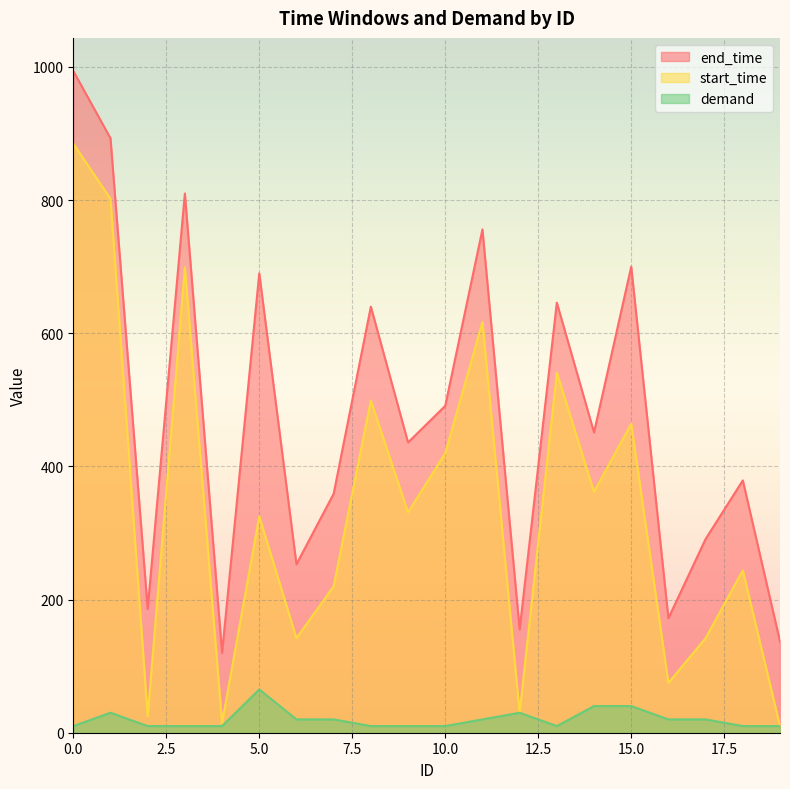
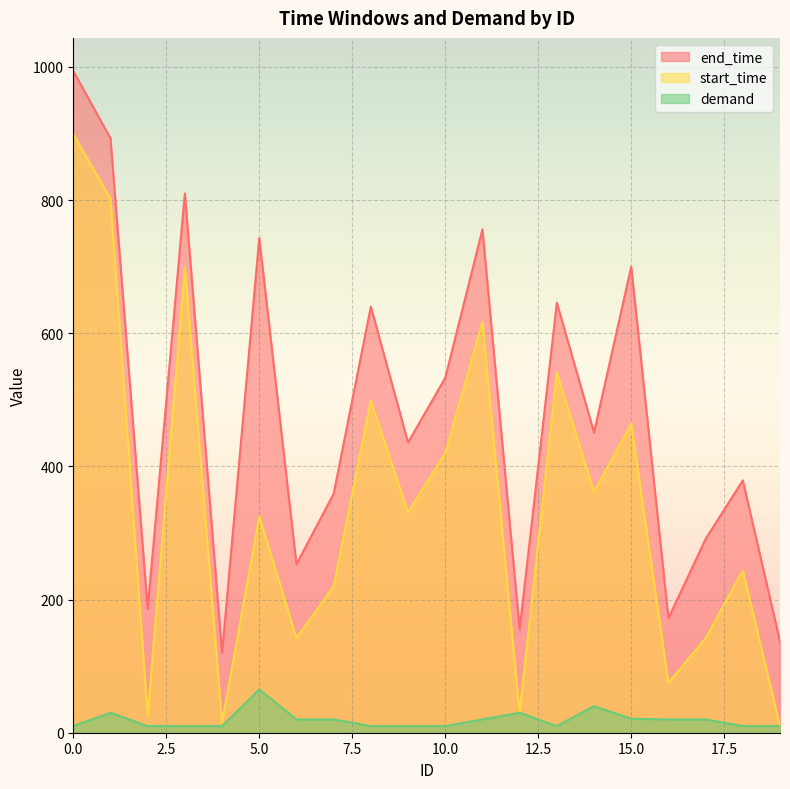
  {
    "end_time": {
      "0.0": 990,
-     "5.0": 690,
-     "10.0": 490,
+     "5.0": 740,
+     "10.0": 530,
      "15.0": 700
    },
    "start_time": {
-     "0.0": 890,
+     "0.0": 900,
      "5.0": 330,
      "10.0": 420,
      "15.0": 460
    },
    "demand": {
      "0.0": 10,
      "5.0": 70,
      "10.0": 10,
-     "15.0": 40
+     "15.0": 20
    }
  }
